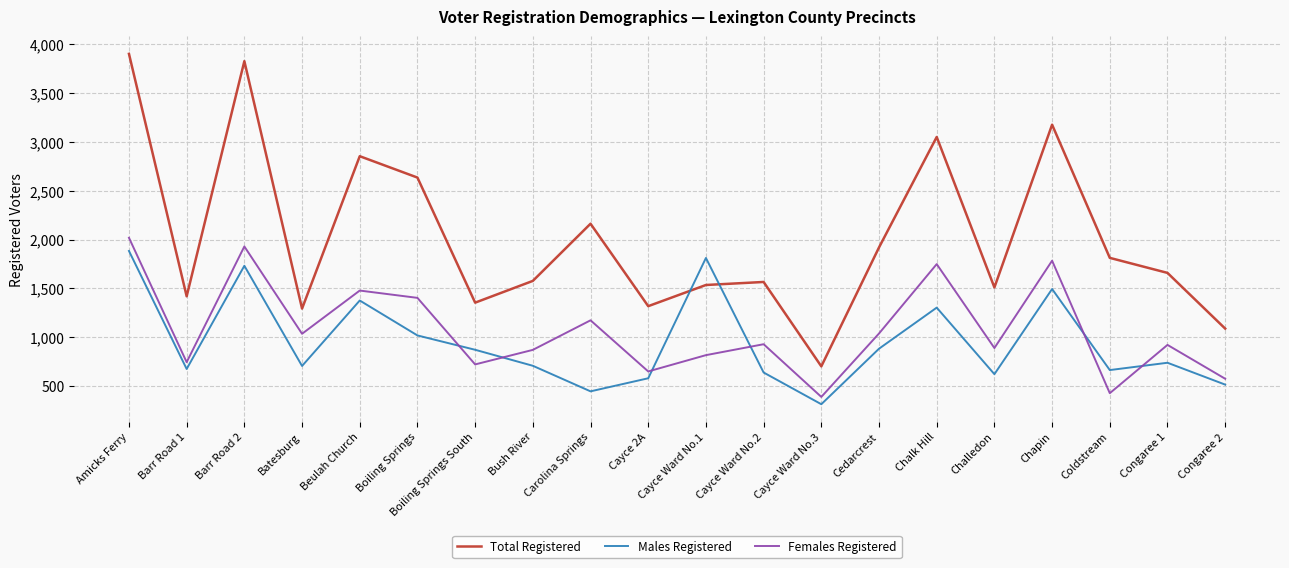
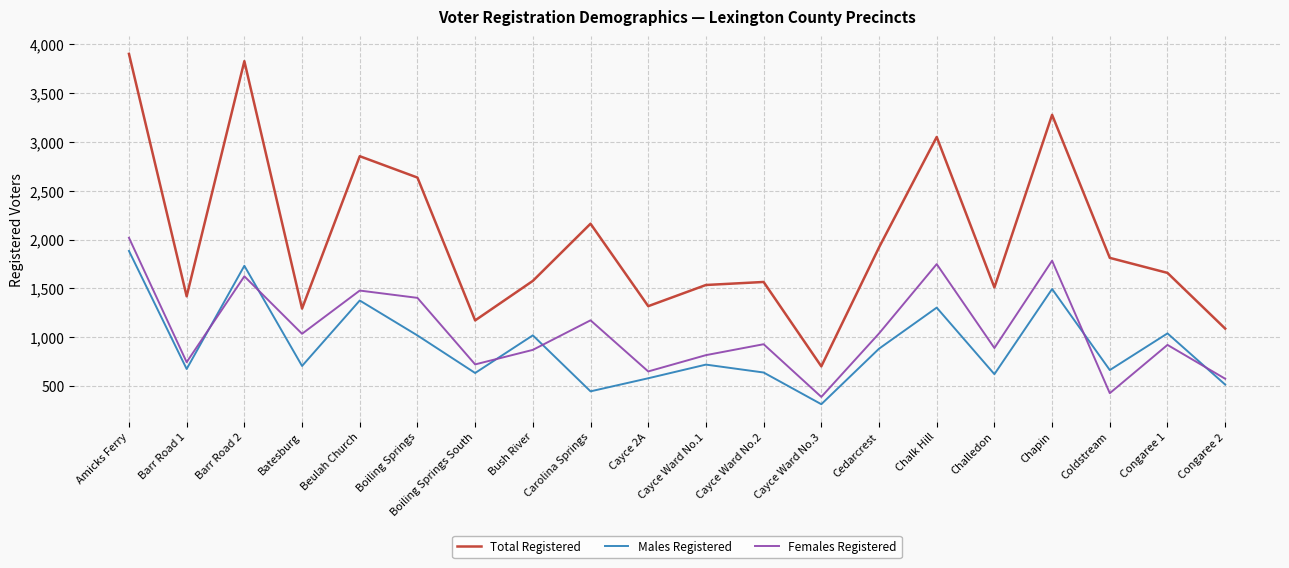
  {
    "Total Registered": {
      "Amicks Ferry": "3,900",
      "Barr Road 1": "1,400",
      "Barr Road 2": "3,800",
      "Batesburg": "1,300",
      "Beulah Church": "2,900",
      "Boiling Springs": "2,600",
-     "Boiling Springs South": "1,400",
+     "Boiling Springs South": "1,200",
      "Bush River": "1,600",
      "Carolina Springs": "2,200",
      "Cayce 2A": "1,300",
      "Cayce Ward No.1": "1,500",
      "Cayce Ward No.2": "1,600",
      "Cayce Ward No.3": "700",
      "Cedarcrest": "1,900",
      "Chalk Hill": "3,100",
      "Challedon": "1,500",
-     "Chapin": "3,200",
+     "Chapin": "3,300",
      "Coldstream": "1,800",
      "Congaree 1": "1,700",
      "Congaree 2": "1,100"
    },
    "Males Registered": {
      "Amicks Ferry": "1,900",
      "Barr Road 1": "700",
      "Barr Road 2": "1,700",
      "Batesburg": "700",
      "Beulah Church": "1,400",
      "Boiling Springs": "1,000",
-     "Boiling Springs South": "900",
-     "Bush River": "700",
+     "Boiling Springs South": "600",
+     "Bush River": "1,000",
      "Carolina Springs": "400",
      "Cayce 2A": "600",
-     "Cayce Ward No.1": "1,800",
+     "Cayce Ward No.1": "700",
      "Cayce Ward No.2": "600",
      "Cayce Ward No.3": "300",
      "Cedarcrest": "900",
      "Chalk Hill": "1,300",
      "Challedon": "600",
      "Chapin": "1,500",
      "Coldstream": "700",
-     "Congaree 1": "700",
+     "Congaree 1": "1,000",
      "Congaree 2": "500"
    },
    "Females Registered": {
      "Amicks Ferry": "2,000",
      "Barr Road 1": "700",
-     "Barr Road 2": "1,900",
+     "Barr Road 2": "1,600",
      "Batesburg": "1,000",
      "Beulah Church": "1,500",
      "Boiling Springs": "1,400",
      "Boiling Springs South": "700",
      "Bush River": "900",
      "Carolina Springs": "1,200",
      "Cayce 2A": "600",
      "Cayce Ward No.1": "800",
      "Cayce Ward No.2": "900",
      "Cayce Ward No.3": "400",
      "Cedarcrest": "1,000",
      "Chalk Hill": "1,700",
      "Challedon": "900",
      "Chapin": "1,800",
      "Coldstream": "400",
      "Congaree 1": "900",
      "Congaree 2": "600"
    }
  }
